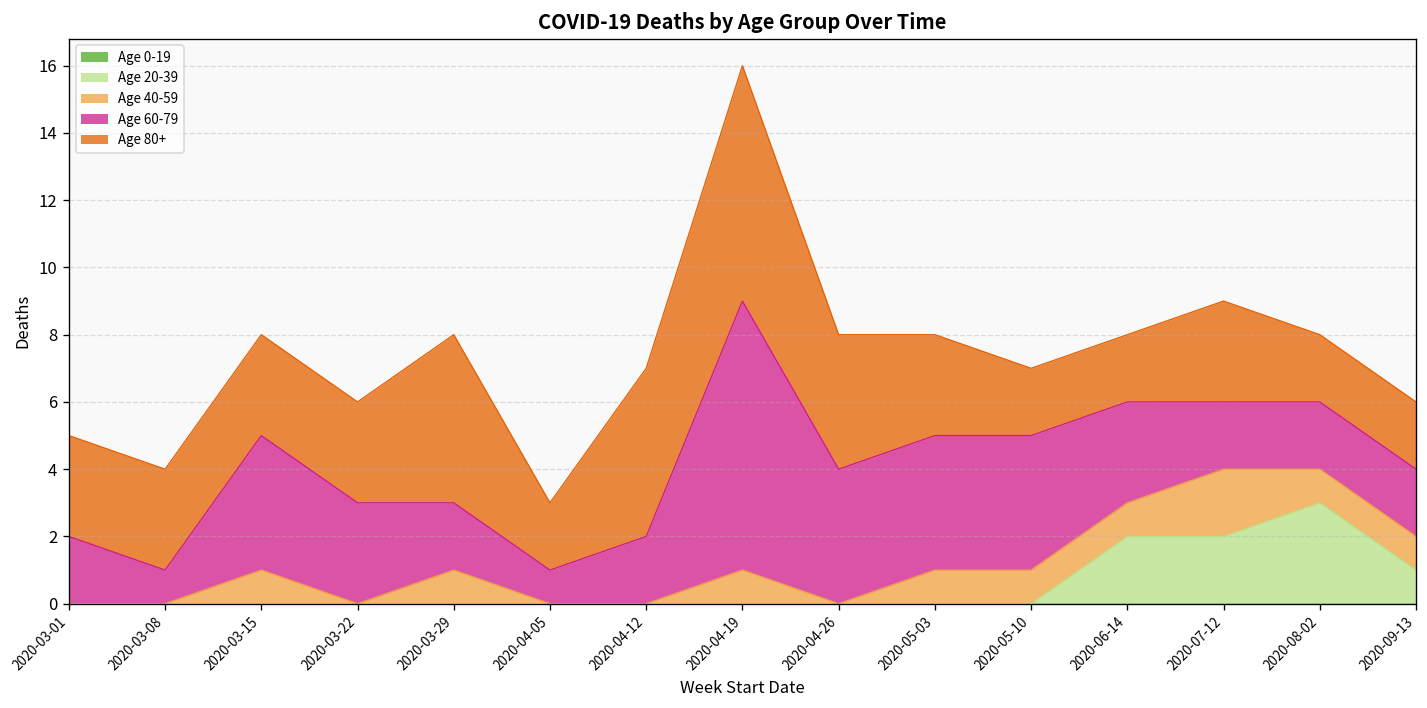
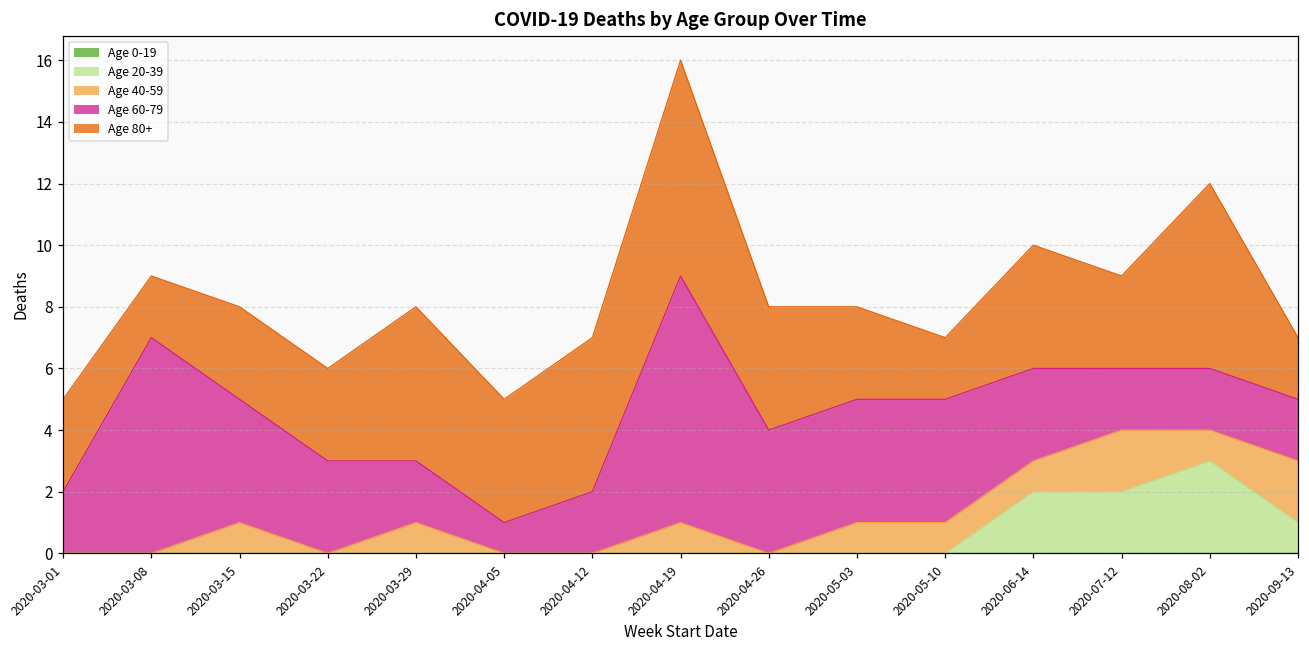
  {
    "Age 0-19": {
      "2020-06-14": 0,
      "2020-07-12": 0,
      "2020-08-02": 0,
      "2020-09-13": 0
    },
    "Age 20-39": {
      "2020-06-14": 2,
      "2020-07-12": 2,
      "2020-08-02": 3,
      "2020-09-13": 1
    },
    "Age 40-59": {
      "2020-03-15": 1,
      "2020-03-29": 1,
      "2020-04-19": 1,
      "2020-05-03": 1,
      "2020-05-10": 1,
      "2020-06-14": 3,
      "2020-07-12": 4,
      "2020-08-02": 4,
-     "2020-09-13": 1
+     "2020-09-13": 2
    },
    "Age 60-79": {
      "2020-03-01": 2,
-     "2020-03-08": 1,
+     "2020-03-08": 7,
      "2020-03-15": 4,
      "2020-03-22": 3,
      "2020-03-29": 2,
      "2020-04-05": 1,
      "2020-04-12": 2,
      "2020-04-19": 8,
      "2020-04-26": 4,
      "2020-05-03": 4,
      "2020-05-10": 4,
      "2020-06-14": 3,
      "2020-07-12": 2,
      "2020-08-02": 2,
      "2020-09-13": 2
    },
    "Age 80+": {
      "2020-03-01": 3,
-     "2020-03-08": 3,
+     "2020-03-08": 2,
      "2020-03-15": 3,
      "2020-03-22": 3,
      "2020-03-29": 5,
-     "2020-04-05": 2,
+     "2020-04-05": 4,
      "2020-04-12": 5,
      "2020-04-19": 7,
      "2020-04-26": 4,
      "2020-05-03": 3,
      "2020-05-10": 2,
-     "2020-06-14": 2,
+     "2020-06-14": 4,
      "2020-07-12": 3,
-     "2020-08-02": 2,
+     "2020-08-02": 6,
      "2020-09-13": 2
    }
  }
